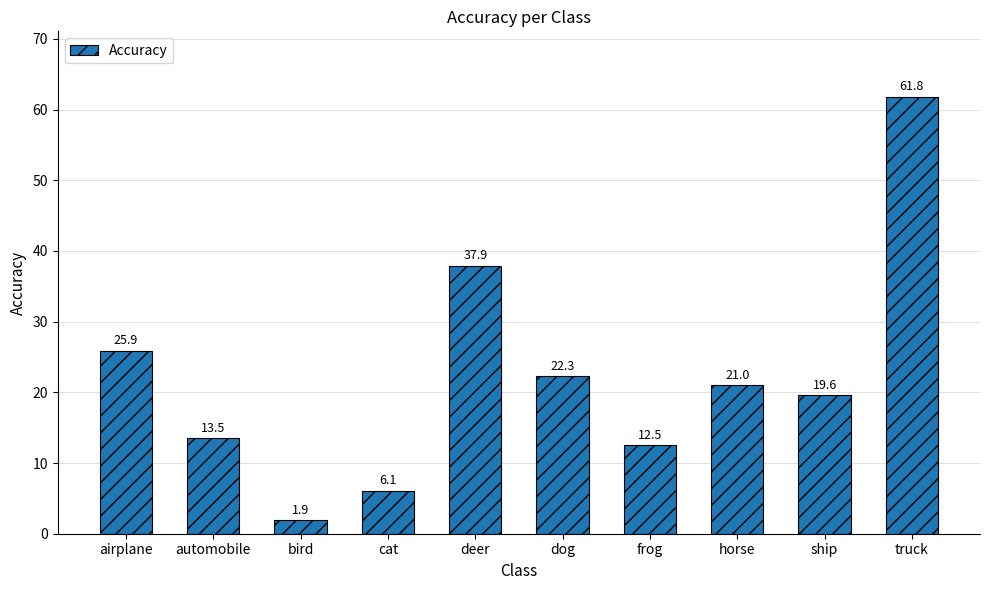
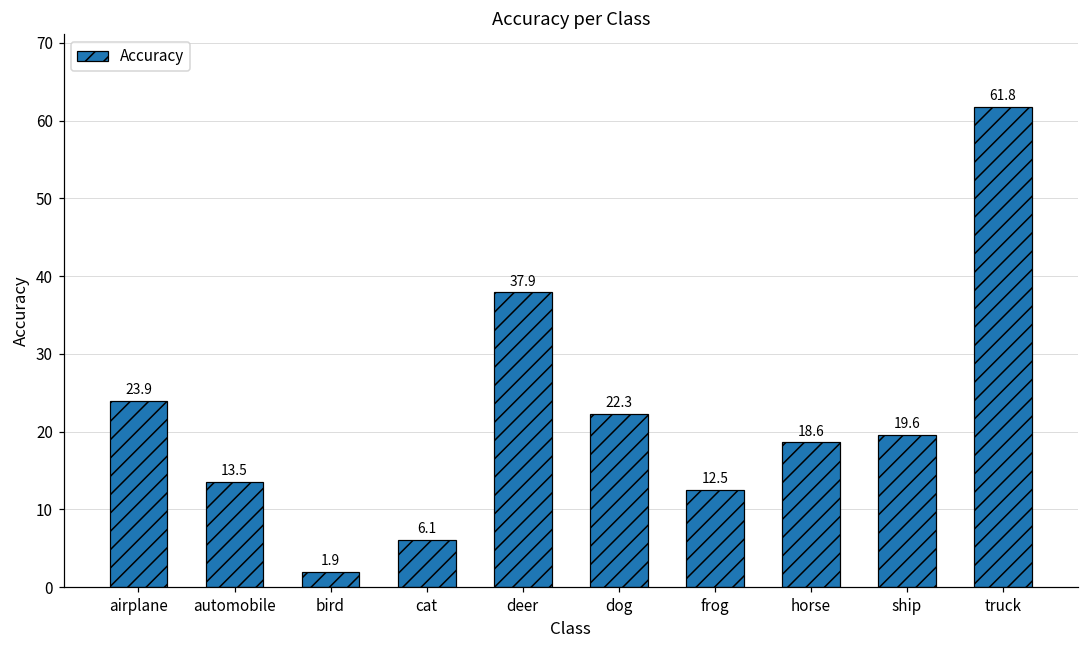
  {
-   "airplane": 25.9,
+   "airplane": 23.9,
    "automobile": 13.5,
    "bird": 1.9,
    "cat": 6.1,
    "deer": 37.9,
    "dog": 22.3,
    "frog": 12.5,
-   "horse": 21.0,
+   "horse": 18.6,
    "ship": 19.6,
    "truck": 61.8
  }
